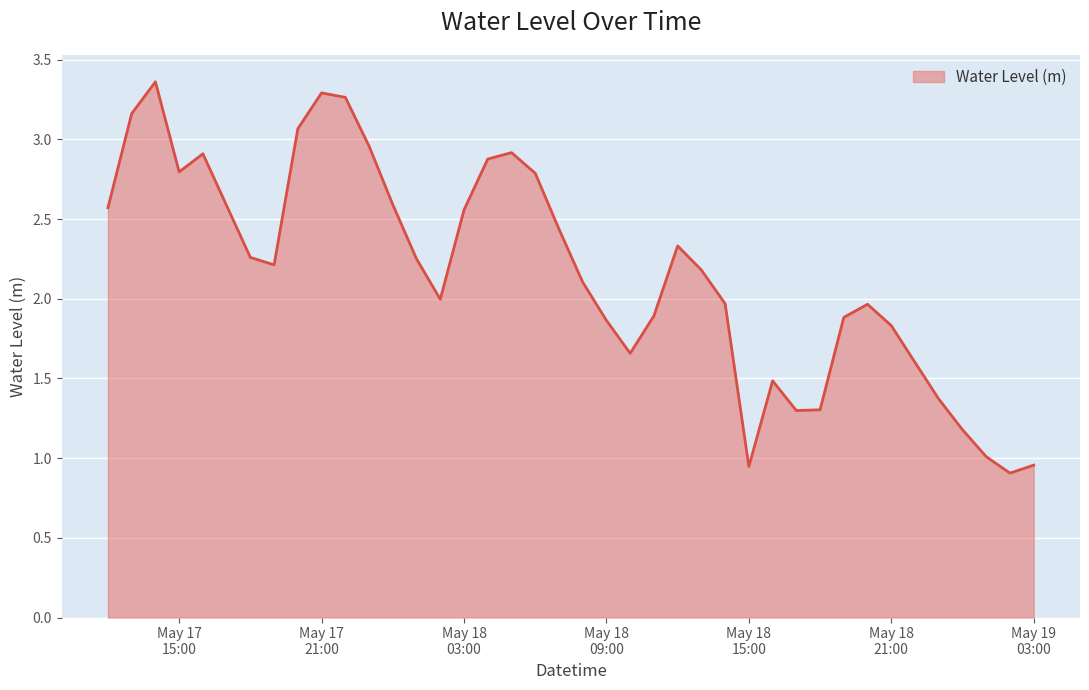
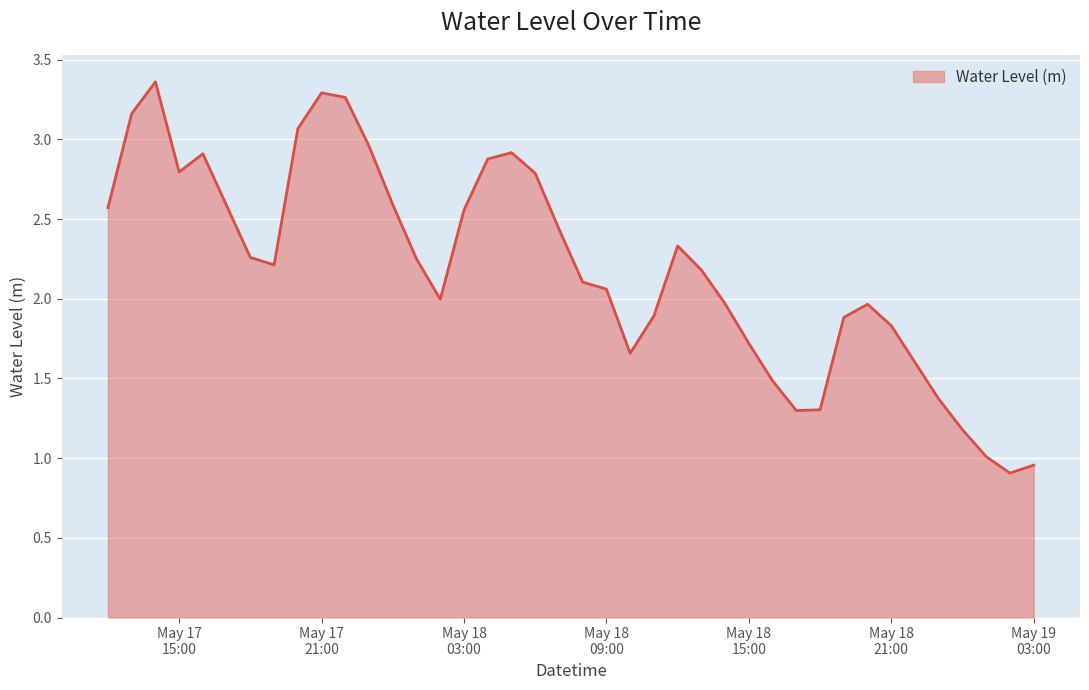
  {
    "May 17 15:00": 2.80,
    "May 17 21:00": 3.29,
    "May 18 03:00": 2.56,
-   "May 18 09:00": 1.86,
-   "May 18 15:00": 0.95,
+   "May 18 09:00": 2.06,
+   "May 18 15:00": 1.72,
    "May 18 21:00": 1.83,
    "May 19 03:00": 0.96
  }
